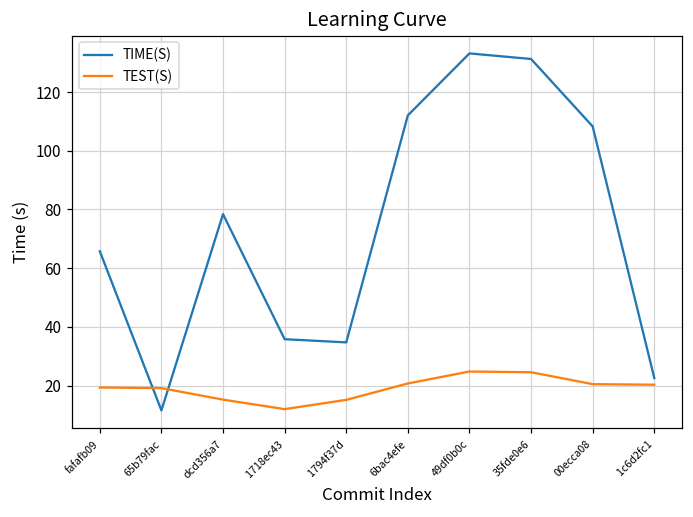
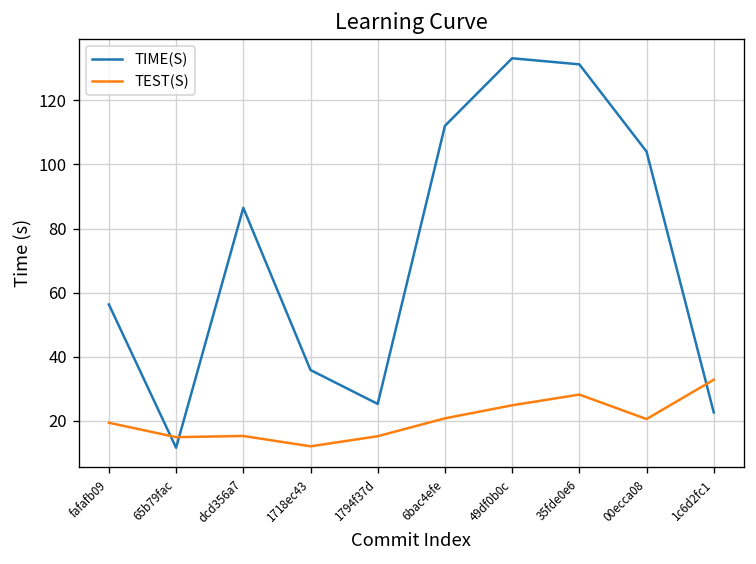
  {
    "TIME(S)": {
-     "fafafb09": 66,
+     "fafafb09": 56,
      "65b79fac": 12,
-     "dcd356a7": 78,
+     "dcd356a7": 86,
      "1718ec43": 36,
-     "1794f37d": 35,
+     "1794f37d": 25,
      "6bac4efe": 112,
      "49df0b0c": 133,
      "35fde0e6": 131,
-     "00ecca08": 108,
+     "00ecca08": 104,
      "1c6d2fc1": 23
    },
    "TEST(S)": {
      "fafafb09": 19,
-     "65b79fac": 19,
+     "65b79fac": 15,
      "dcd356a7": 15,
      "1718ec43": 12,
      "1794f37d": 15,
      "6bac4efe": 21,
      "49df0b0c": 25,
-     "35fde0e6": 25,
+     "35fde0e6": 28,
      "00ecca08": 21,
-     "1c6d2fc1": 20
+     "1c6d2fc1": 33
    }
  }
